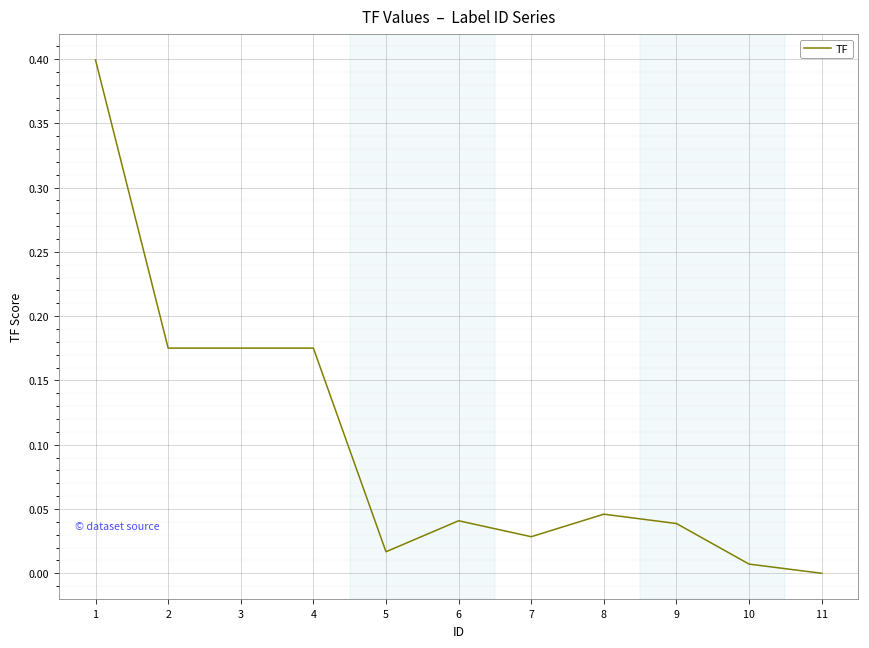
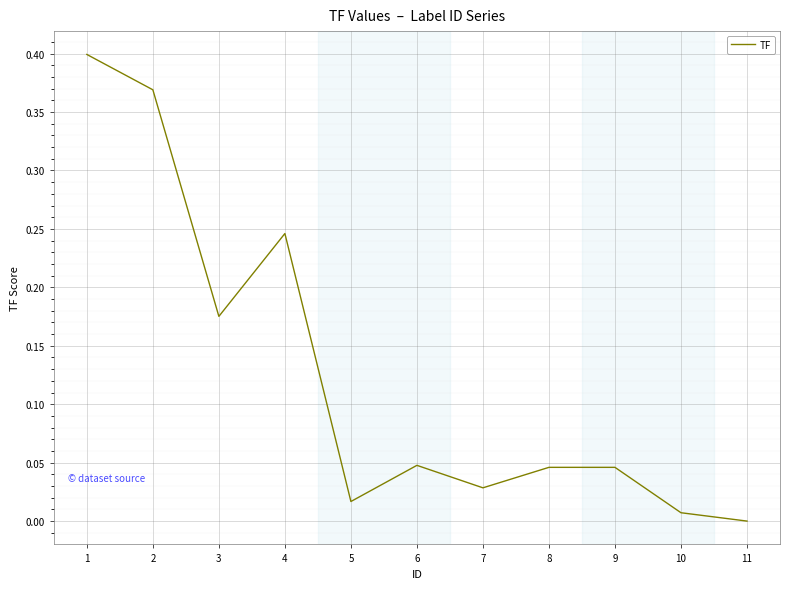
  {
    "1": 0.399,
-   "2": 0.175,
+   "2": 0.369,
    "3": 0.175,
-   "4": 0.175,
+   "4": 0.246,
    "5": 0.017,
-   "6": 0.041,
+   "6": 0.048,
    "7": 0.028,
    "8": 0.046,
-   "9": 0.039,
+   "9": 0.046,
    "10": 0.007,
    "11": 0.000
  }
